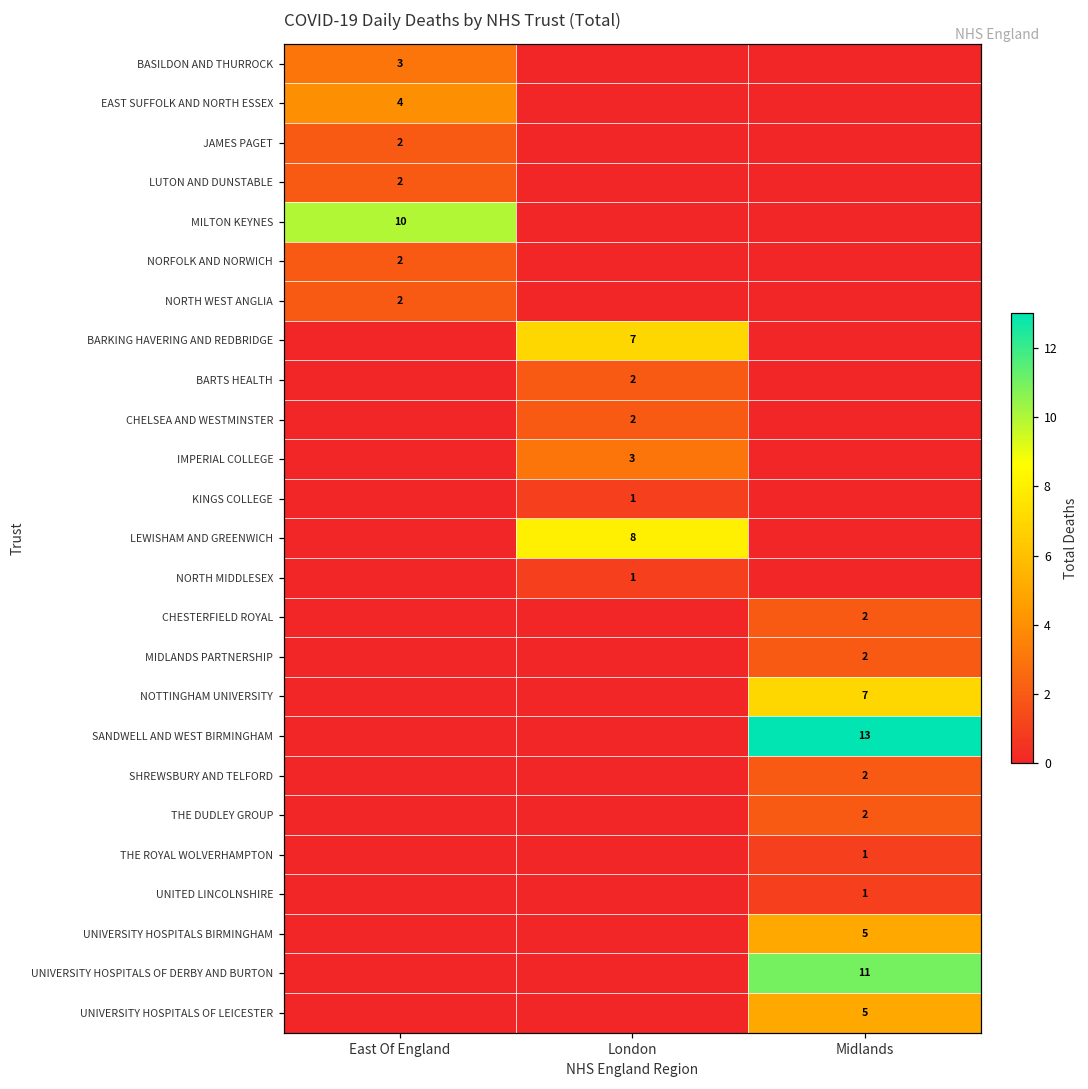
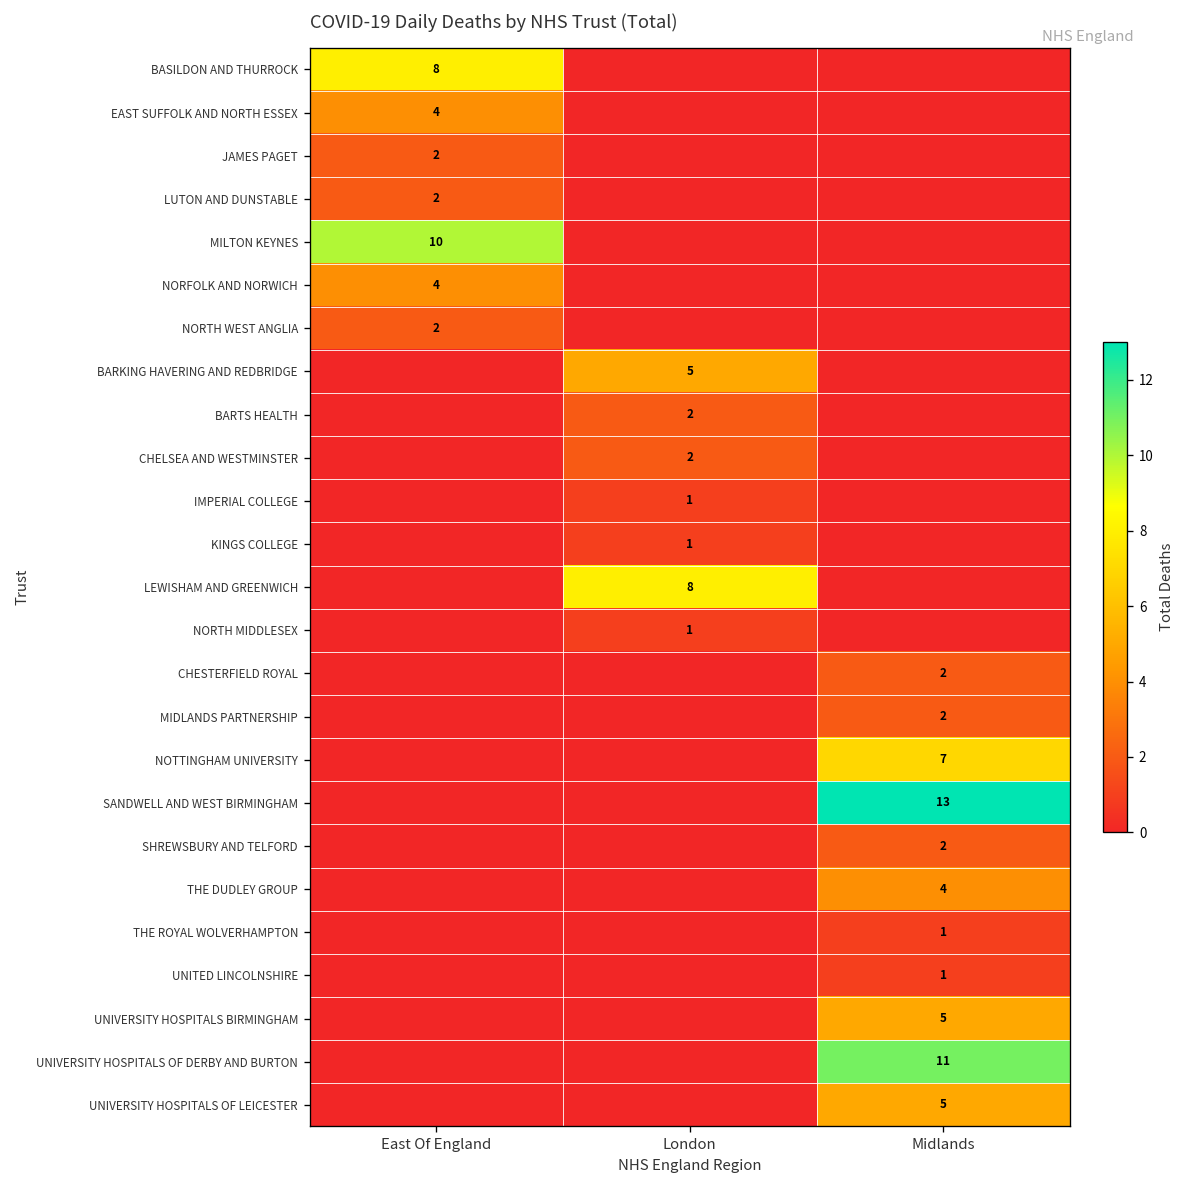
  {
    "BASILDON AND THURROCK": {
-     "East Of England": 3
+     "East Of England": 8
    },
    "EAST SUFFOLK AND NORTH ESSEX": {
      "East Of England": 4
    },
    "JAMES PAGET": {
      "East Of England": 2
    },
    "LUTON AND DUNSTABLE": {
      "East Of England": 2
    },
    "MILTON KEYNES": {
      "East Of England": 10
    },
    "NORFOLK AND NORWICH": {
-     "East Of England": 2
+     "East Of England": 4
    },
    "NORTH WEST ANGLIA": {
      "East Of England": 2
    },
    "BARKING HAVERING AND REDBRIDGE": {
-     "London": 7
+     "London": 5
    },
    "BARTS HEALTH": {
      "London": 2
    },
    "CHELSEA AND WESTMINSTER": {
      "London": 2
    },
    "IMPERIAL COLLEGE": {
-     "London": 3
+     "London": 1
    },
    "KINGS COLLEGE": {
      "London": 1
    },
    "LEWISHAM AND GREENWICH": {
      "London": 8
    },
    "NORTH MIDDLESEX": {
      "London": 1
    },
    "CHESTERFIELD ROYAL": {
      "Midlands": 2
    },
    "MIDLANDS PARTNERSHIP": {
      "Midlands": 2
    },
    "NOTTINGHAM UNIVERSITY": {
      "Midlands": 7
    },
    "SANDWELL AND WEST BIRMINGHAM": {
      "Midlands": 13
    },
    "SHREWSBURY AND TELFORD": {
      "Midlands": 2
    },
    "THE DUDLEY GROUP": {
-     "Midlands": 2
+     "Midlands": 4
    },
    "THE ROYAL WOLVERHAMPTON": {
      "Midlands": 1
    },
    "UNITED LINCOLNSHIRE": {
      "Midlands": 1
    },
    "UNIVERSITY HOSPITALS BIRMINGHAM": {
      "Midlands": 5
    },
    "UNIVERSITY HOSPITALS OF DERBY AND BURTON": {
      "Midlands": 11
    },
    "UNIVERSITY HOSPITALS OF LEICESTER": {
      "Midlands": 5
    }
  }
